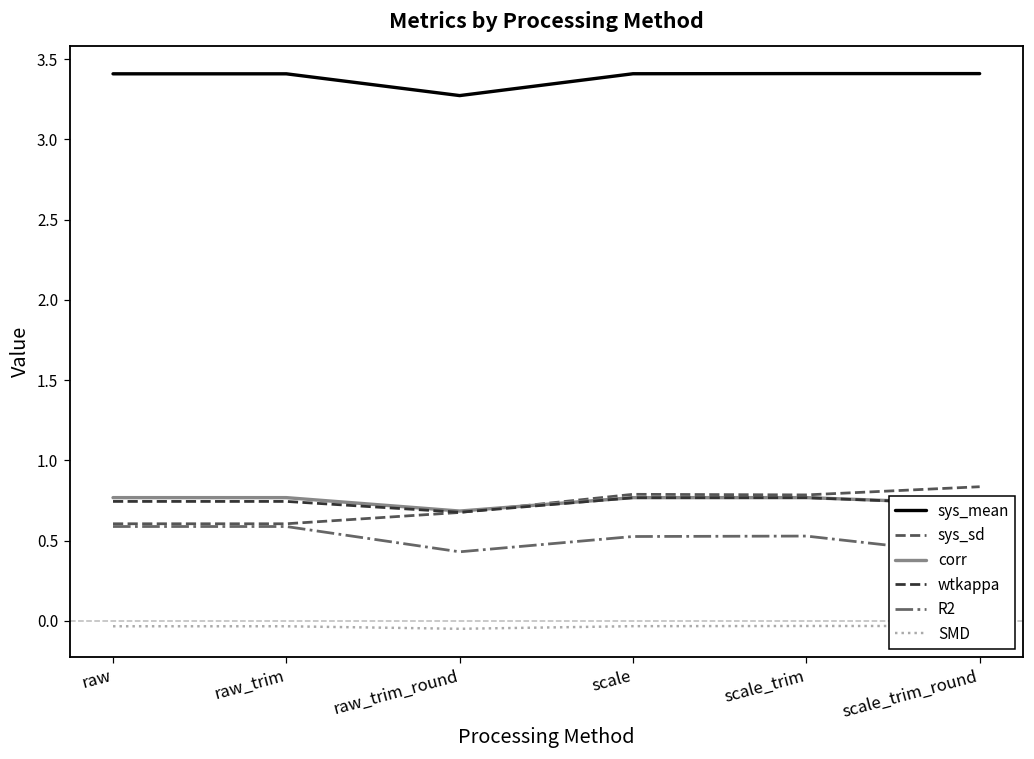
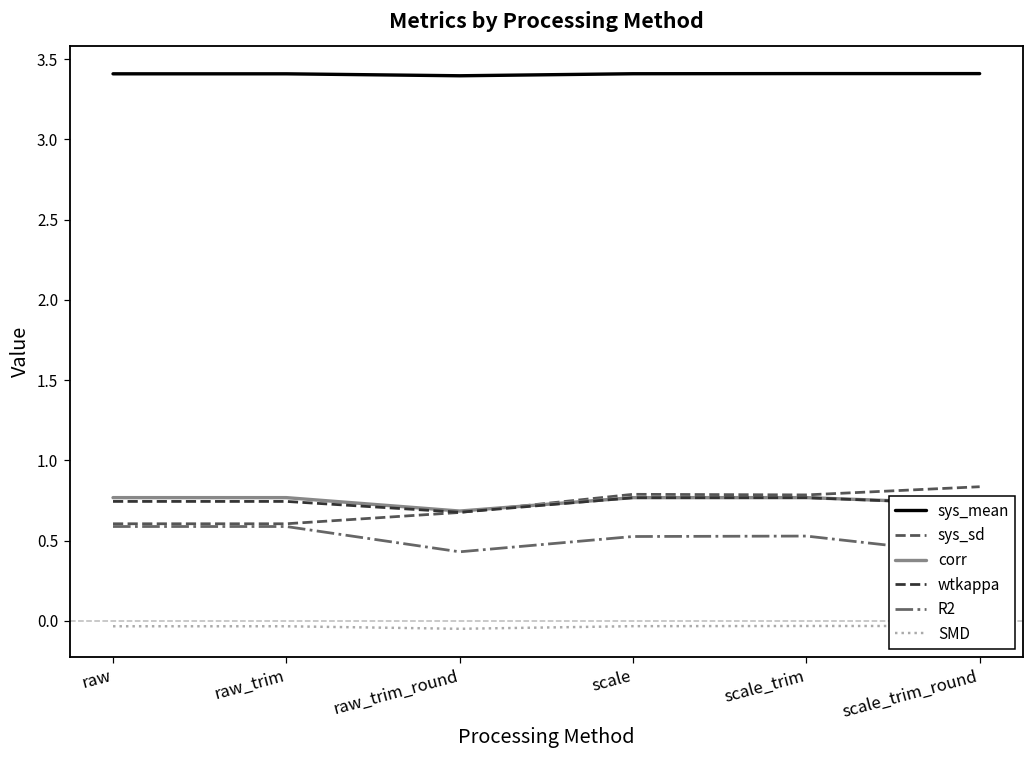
  {
    "sys_mean": {
      "raw": 3.41,
      "raw_trim": 3.41,
-     "raw_trim_round": 3.27,
+     "raw_trim_round": 3.40,
      "scale": 3.41,
      "scale_trim": 3.41,
      "scale_trim_round": 3.41
    }
  }
